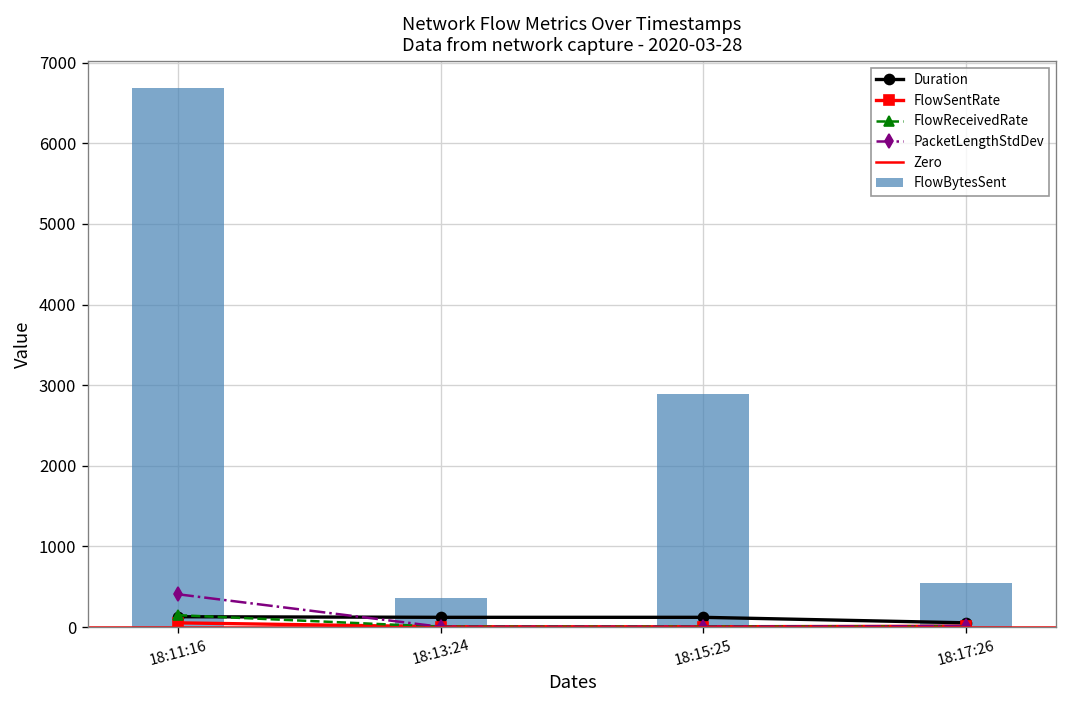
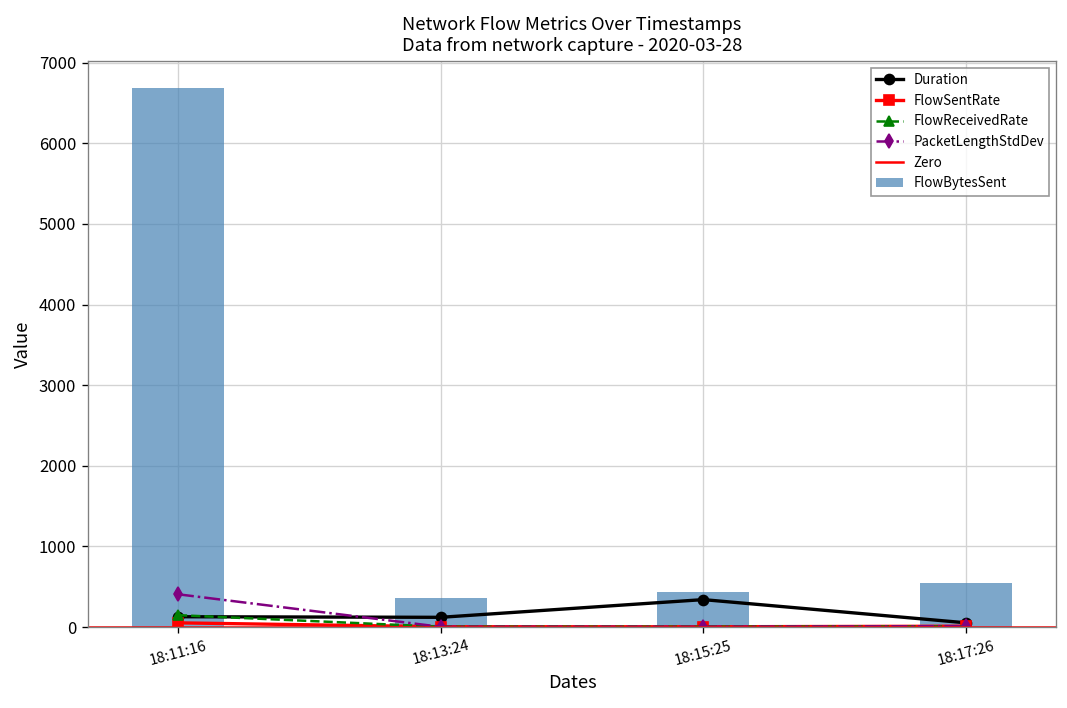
  {
    "FlowBytesSent": {
      "18:11:16": 6700,
      "18:13:24": 400,
-     "18:15:25": 2900,
+     "18:15:25": 400,
      "18:17:26": 500
    },
    "Duration": {
      "18:13:24": 100,
-     "18:15:25": 100,
+     "18:15:25": 300,
      "18:17:26": 100
    },
    "FlowSentRate": {
      "18:11:16": 100
    },
    "PacketLengthStdDev": {
      "18:11:16": 400
    }
  }
